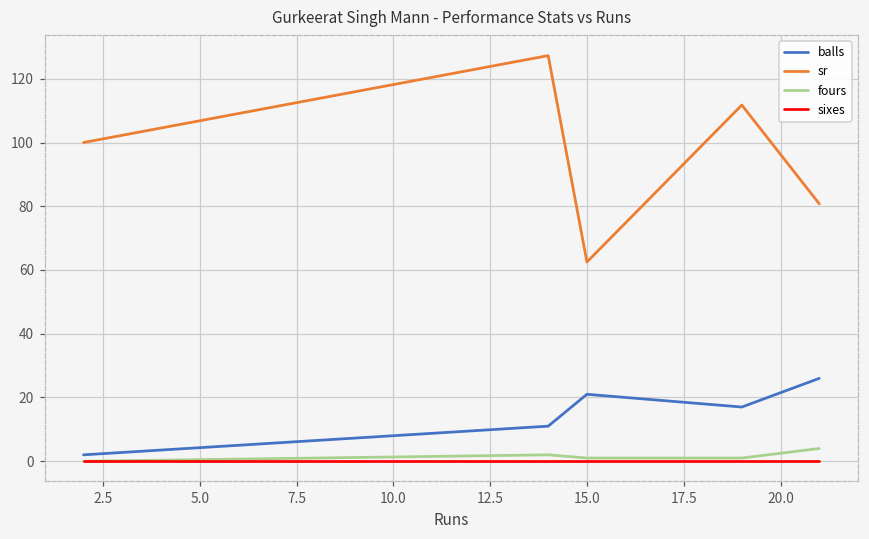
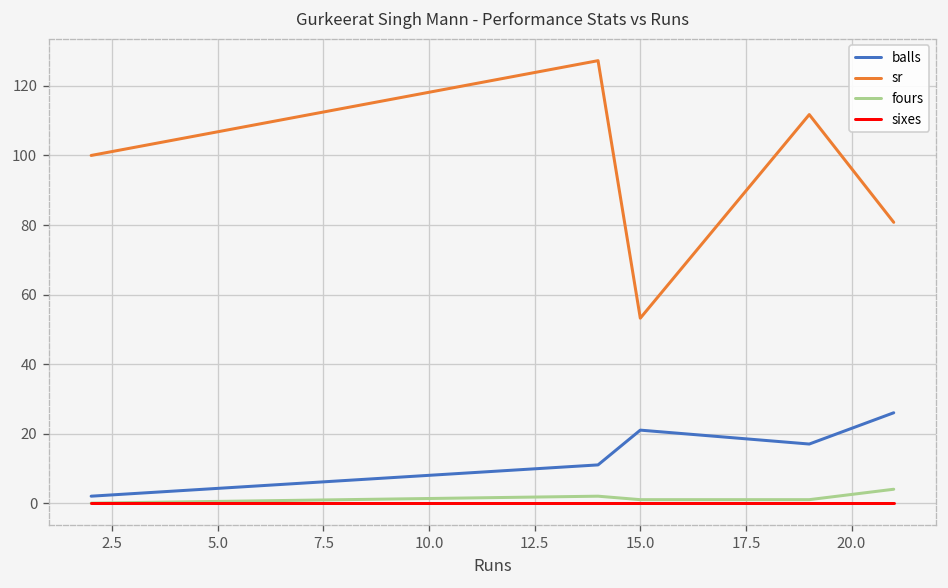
  {
    "balls": {
      "15.0": 21
    },
    "sr": {
-     "15.0": 63
+     "15.0": 53
    },
    "fours": {
      "15.0": 1
    },
    "sixes": {
      "15.0": 0
    }
  }
